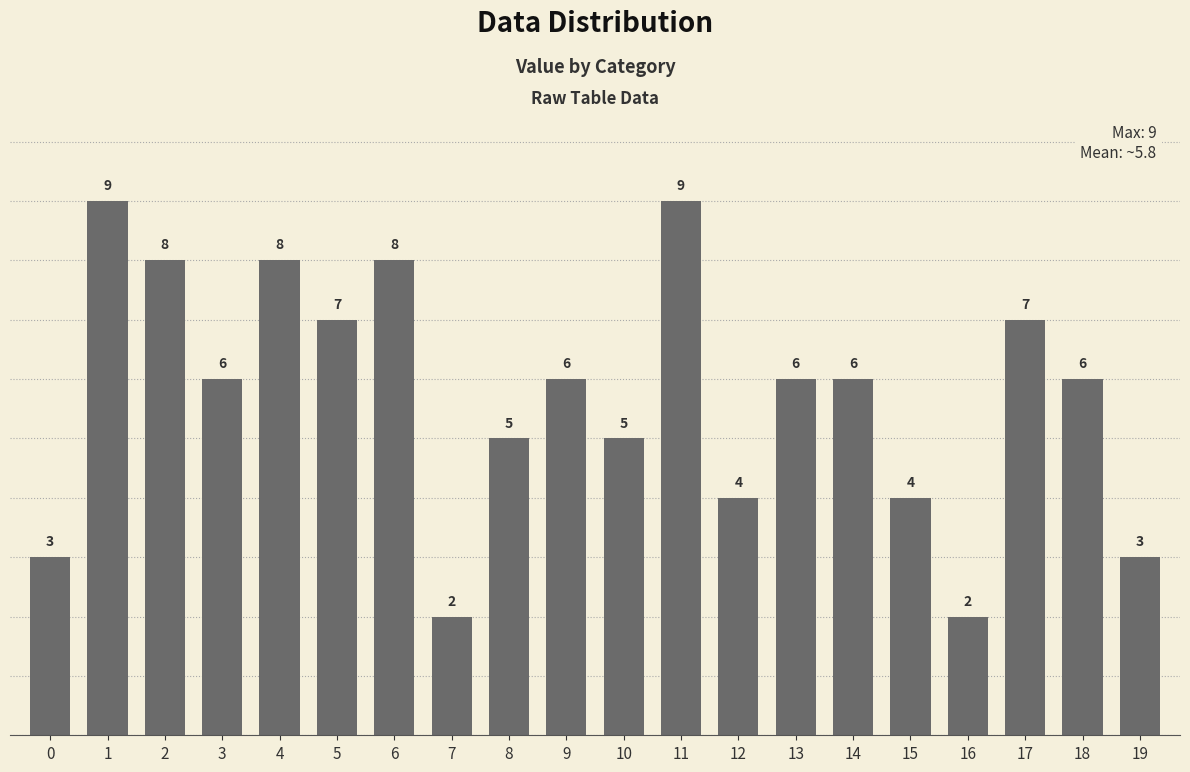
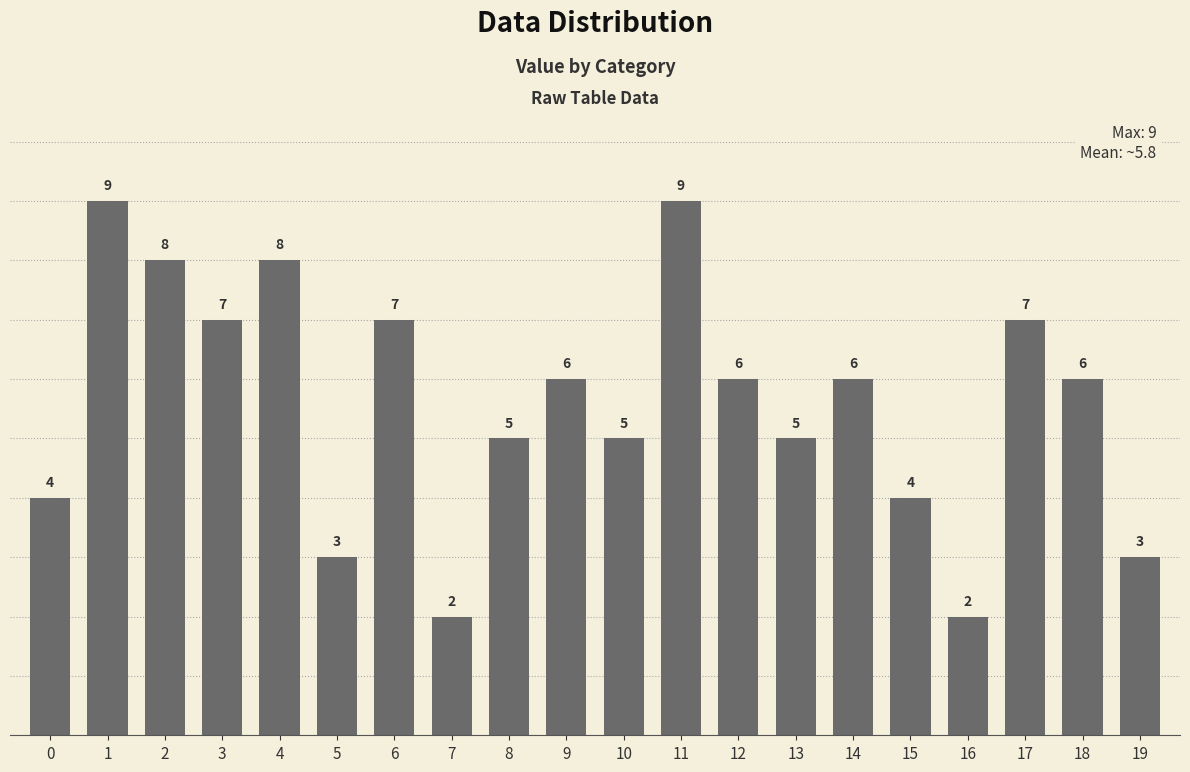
  {
-   "0": 3,
+   "0": 4,
    "1": 9,
    "2": 8,
-   "3": 6,
+   "3": 7,
    "4": 8,
-   "5": 7,
-   "6": 8,
+   "5": 3,
+   "6": 7,
    "7": 2,
    "8": 5,
    "9": 6,
    "10": 5,
    "11": 9,
-   "12": 4,
-   "13": 6,
+   "12": 6,
+   "13": 5,
    "14": 6,
    "15": 4,
    "16": 2,
    "17": 7,
    "18": 6,
    "19": 3
  }
